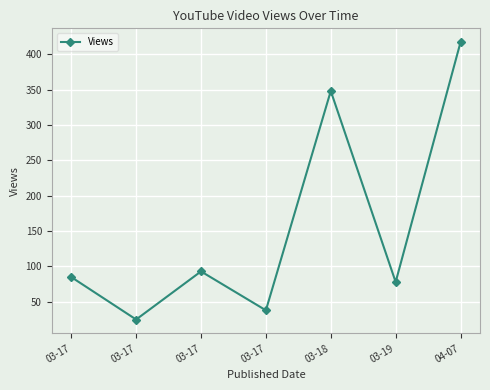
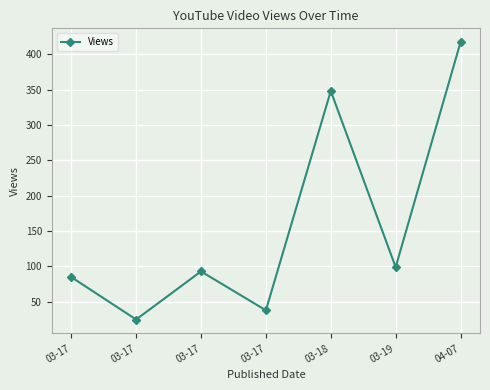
  {
    "03-18": 350,
-   "03-19": 80,
+   "03-19": 100,
    "04-07": 420
  }
